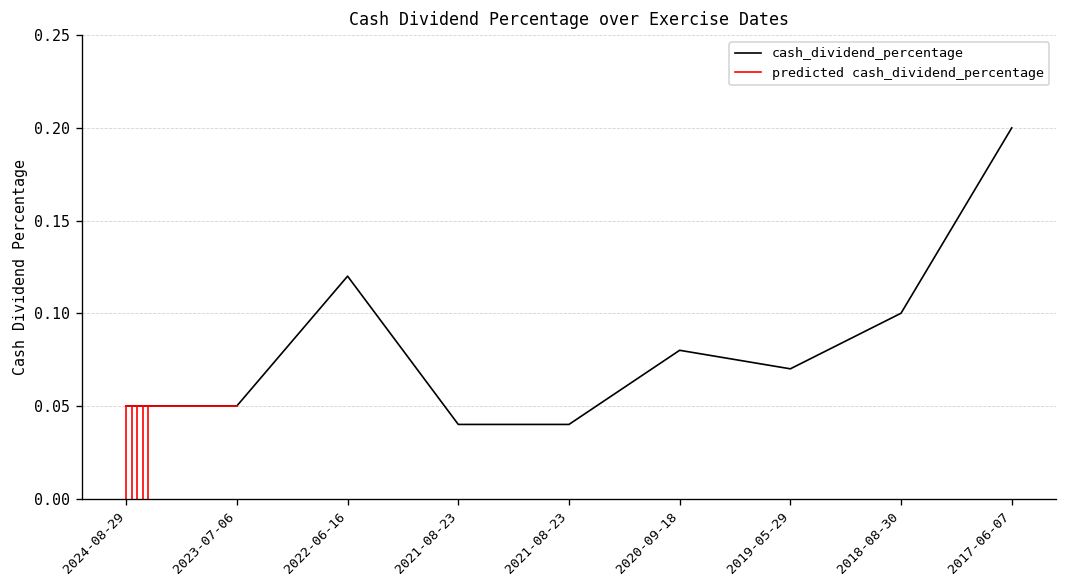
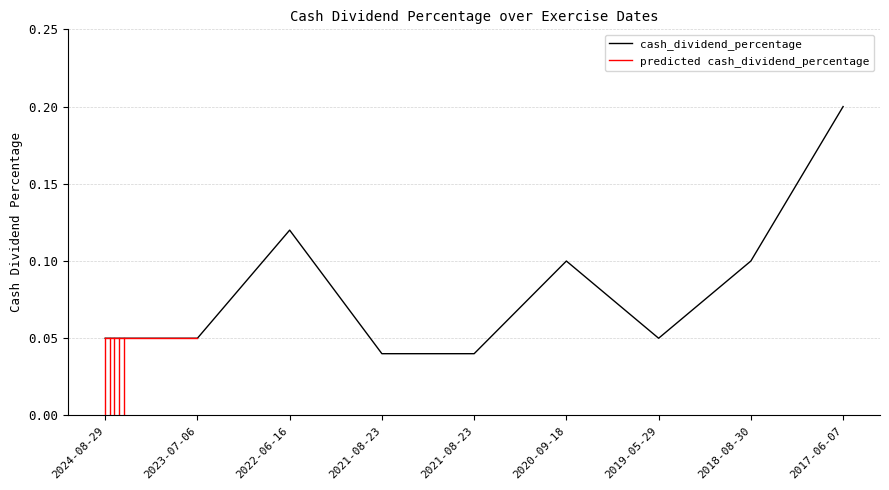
  {
    "cash_dividend_percentage": {
      "2022-06-16": 0.12,
-     "2020-09-18": 0.08,
-     "2019-05-29": 0.07,
+     "2020-09-18": 0.10,
+     "2019-05-29": 0.05,
      "2018-08-30": 0.10,
      "2017-06-07": 0.20
    }
  }
